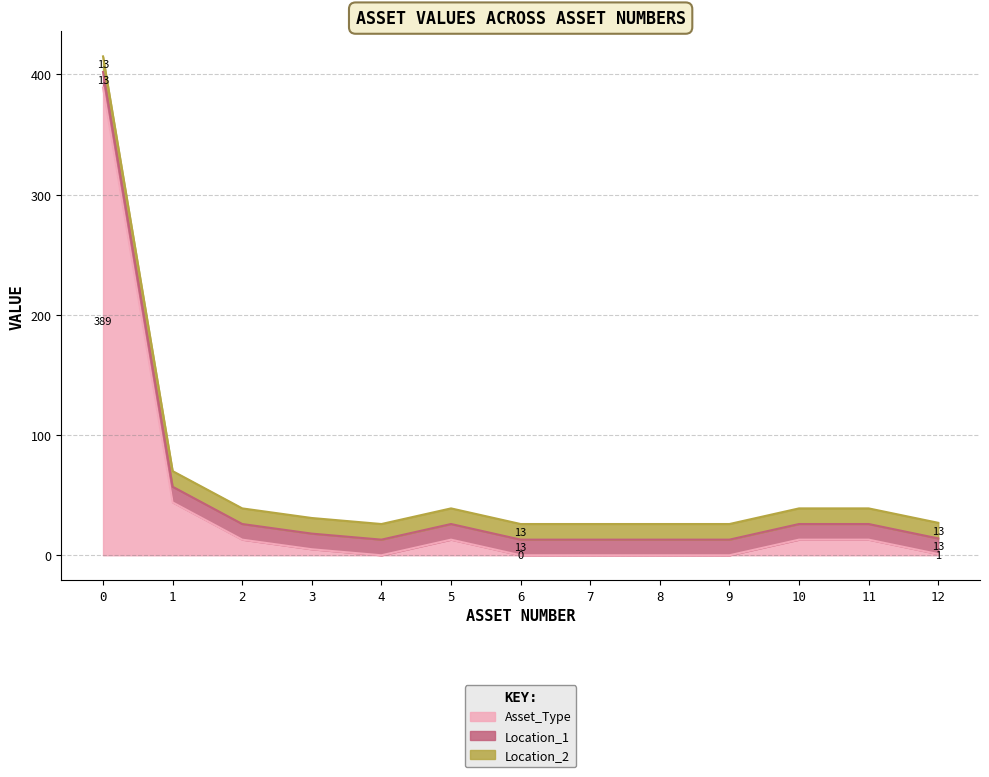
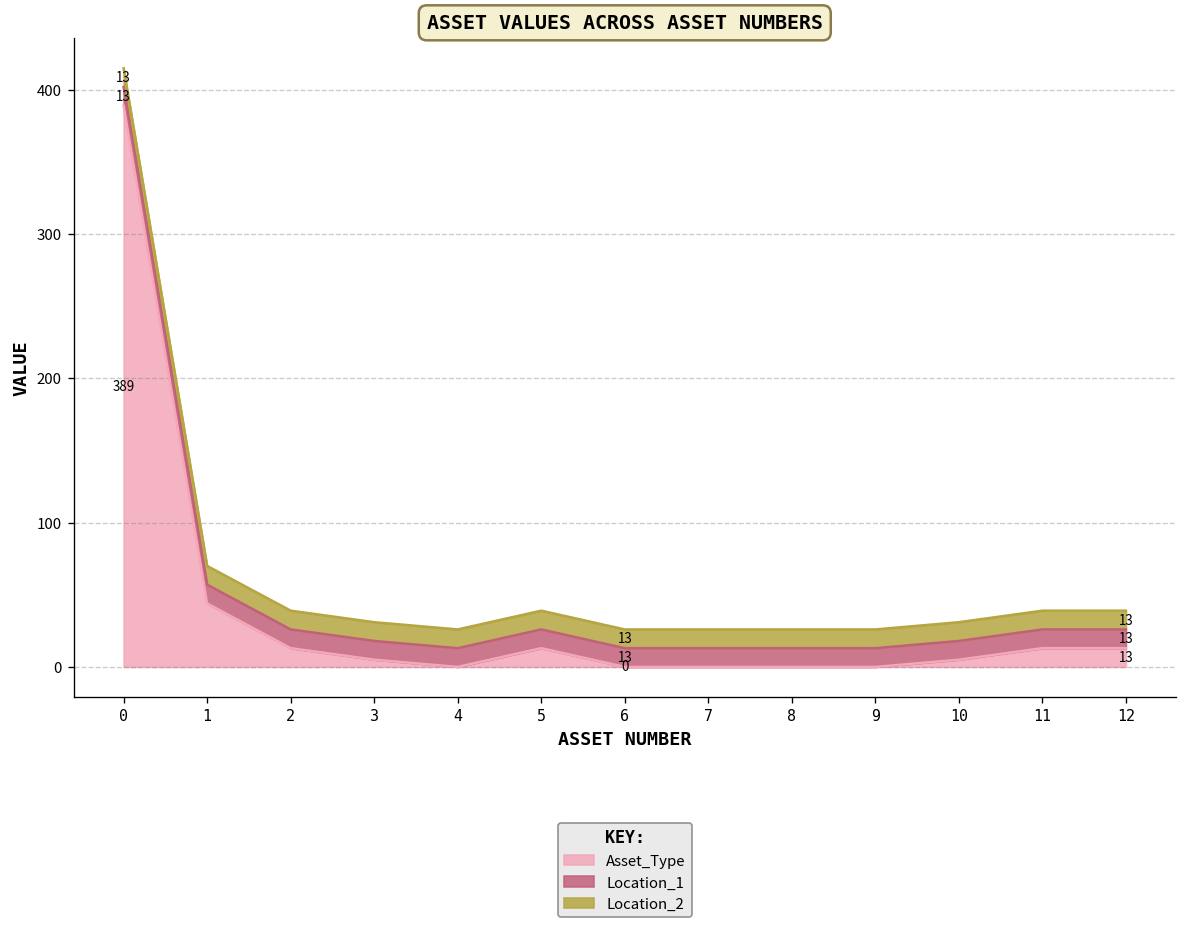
  {
    "Asset_Type": {
-     "10": 13,
-     "12": 1
+     "10": 5,
+     "12": 13
    },
    "Location_1": {
      "0": 13,
      "6": 13,
      "12": 13
    },
    "Location_2": {
      "0": 13,
      "6": 13,
      "12": 13
    }
  }
